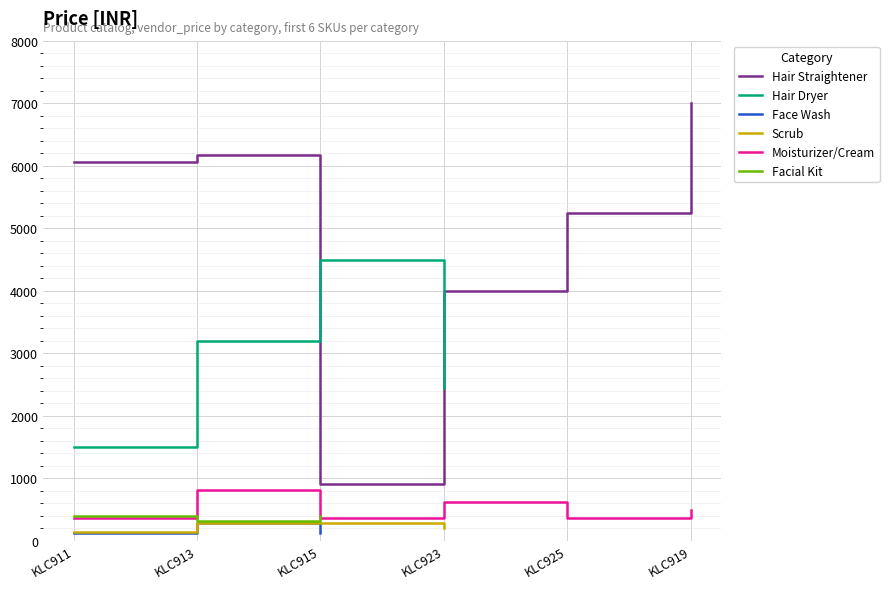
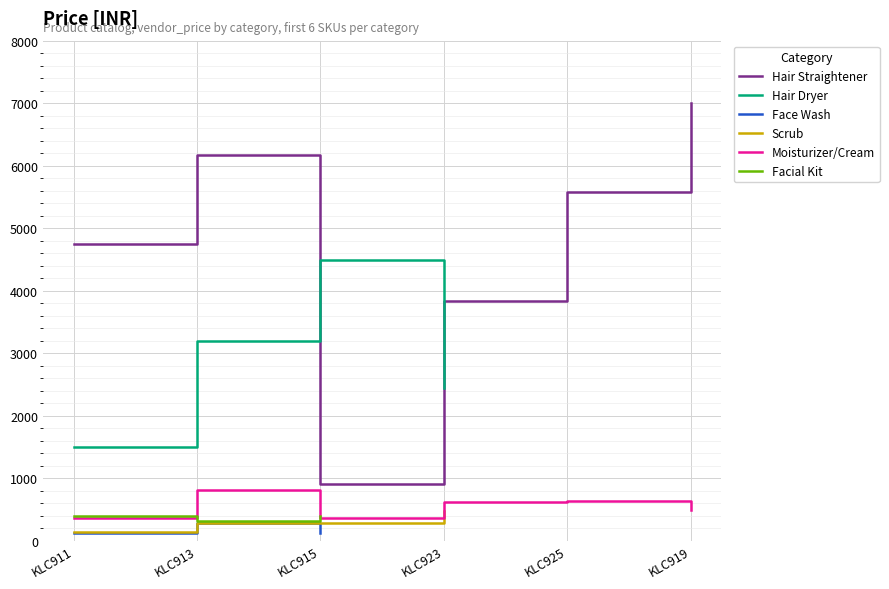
  {
    "Hair Straightener": {
-     "KLC911": 6100,
+     "KLC911": 4800,
      "KLC913": 6200,
      "KLC915": 900,
-     "KLC923": 4000,
-     "KLC925": 5300,
+     "KLC923": 3800,
+     "KLC925": 5600,
      "KLC919": 7000
    },
    "Hair Dryer": {
      "KLC911": 1500,
      "KLC913": 3200,
      "KLC915": 4500,
      "KLC923": 2500
    },
    "Face Wash": {
      "KLC915": 100
    },
    "Scrub": {
      "KLC915": 300,
-     "KLC923": 200
+     "KLC923": 500
    },
    "Moisturizer/Cream": {
      "KLC913": 800,
      "KLC923": 600,
-     "KLC925": 400,
+     "KLC925": 600,
      "KLC919": 500
    }
  }
